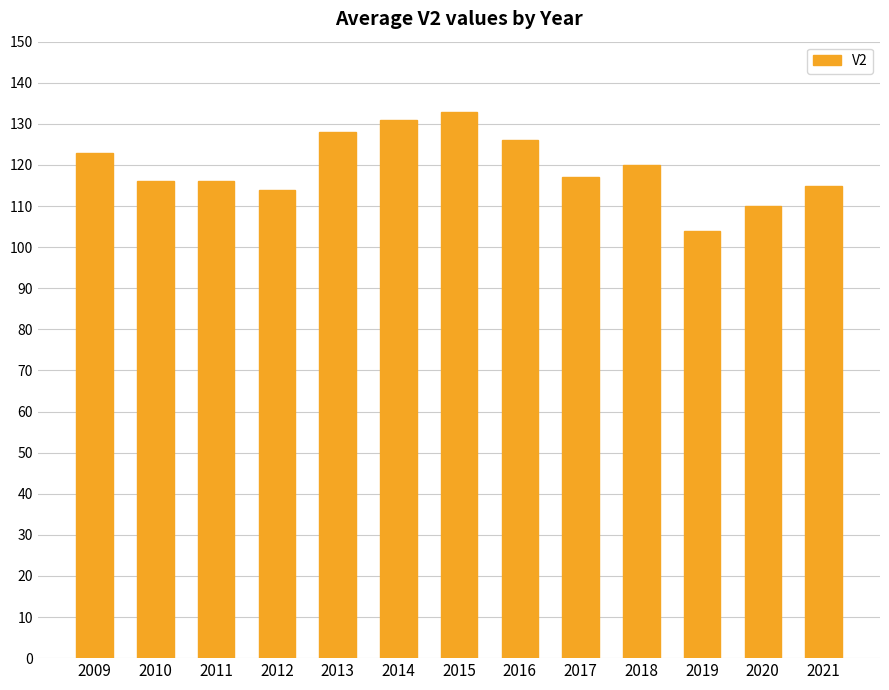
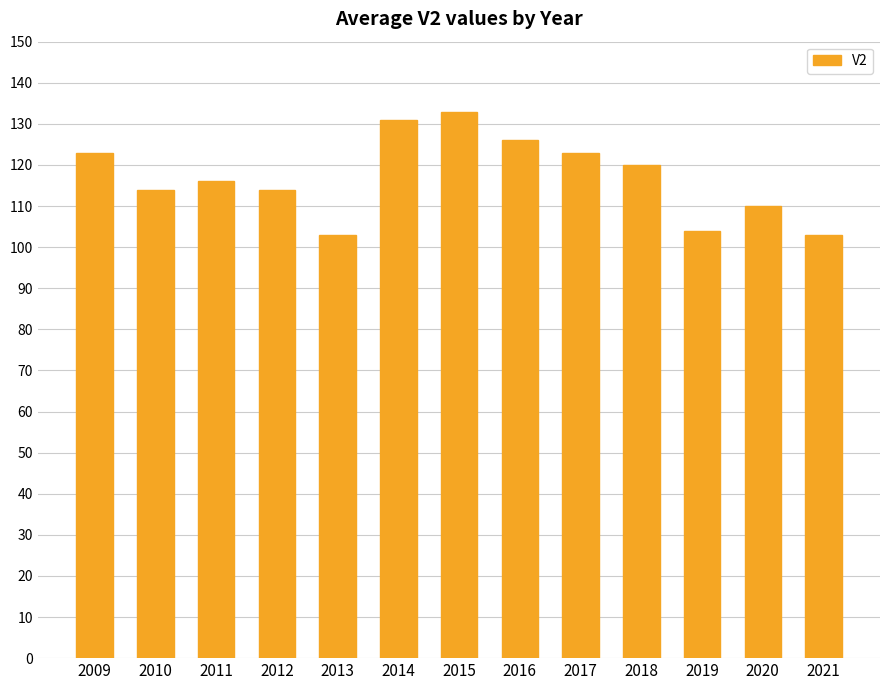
  {
    "2009": 123,
-   "2010": 116,
+   "2010": 114,
    "2011": 116,
    "2012": 114,
-   "2013": 128,
+   "2013": 103,
    "2014": 131,
    "2015": 133,
    "2016": 126,
-   "2017": 117,
+   "2017": 123,
    "2018": 120,
    "2019": 104,
    "2020": 110,
-   "2021": 115
+   "2021": 103
  }
